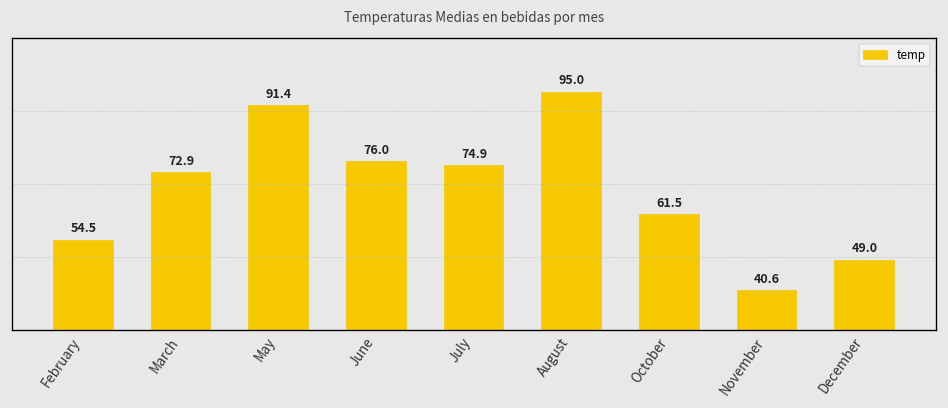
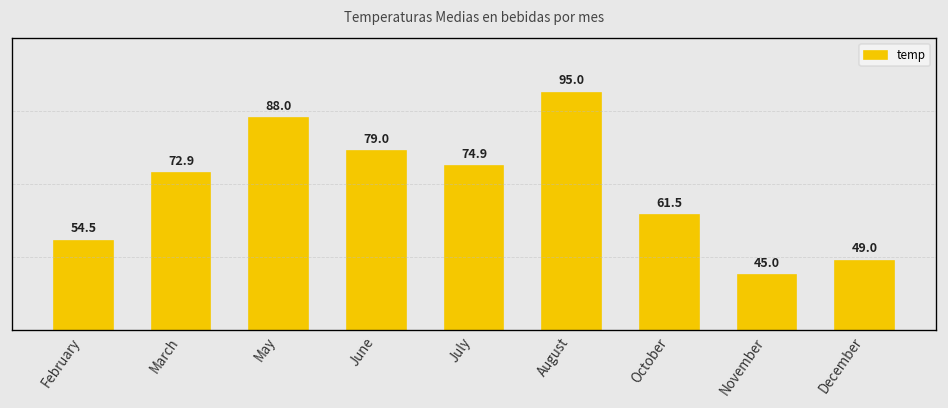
  {
    "February": 54.5,
    "March": 72.9,
-   "May": 91.4,
-   "June": 76.0,
+   "May": 88.0,
+   "June": 79.0,
    "July": 74.9,
    "August": 95.0,
    "October": 61.5,
-   "November": 40.6,
+   "November": 45.0,
    "December": 49.0
  }
